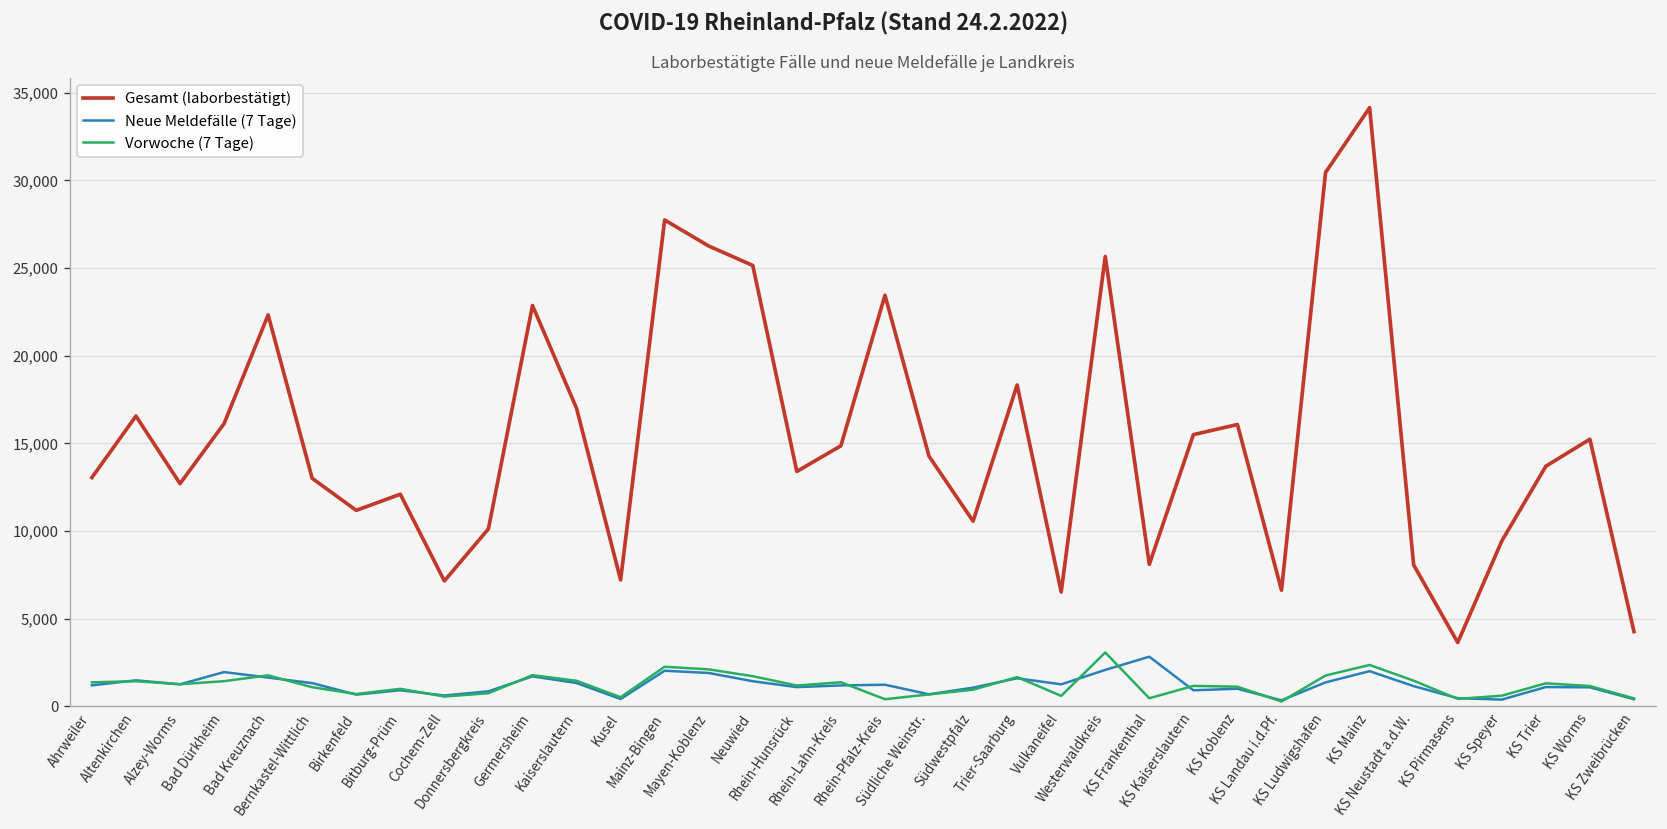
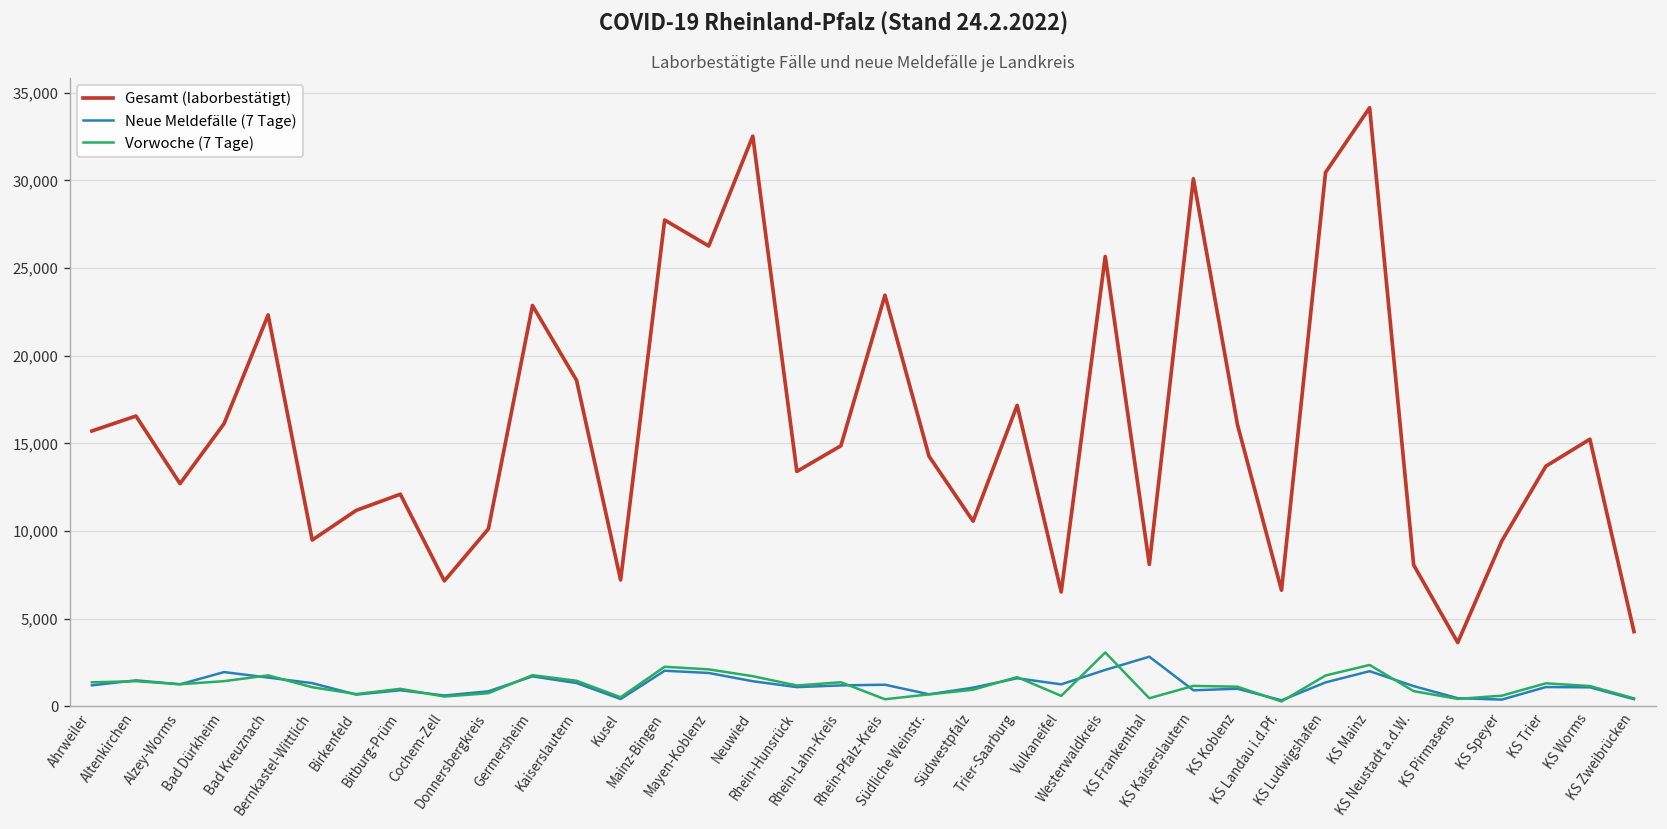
  {
    "Gesamt (laborbestätigt)": {
-     "Ahrweiler": "13,000",
+     "Ahrweiler": "15,700",
      "Altenkirchen": "16,600",
      "Alzey-Worms": "12,700",
      "Bad Dürkheim": "16,100",
      "Bad Kreuznach": "22,300",
-     "Bernkastel-Wittlich": "13,000",
+     "Bernkastel-Wittlich": "9,500",
      "Birkenfeld": "11,200",
      "Bitburg-Prüm": "12,100",
      "Cochem-Zell": "7,100",
      "Donnersbergkreis": "10,100",
      "Germersheim": "22,900",
-     "Kaiserslautern": "17,000",
+     "Kaiserslautern": "18,600",
      "Kusel": "7,200",
      "Mainz-Bingen": "27,700",
      "Mayen-Koblenz": "26,300",
-     "Neuwied": "25,100",
+     "Neuwied": "32,500",
      "Rhein-Hunsrück": "13,400",
      "Rhein-Lahn-Kreis": "14,900",
      "Rhein-Pfalz-Kreis": "23,400",
      "Südliche Weinstr.": "14,300",
      "Südwestpfalz": "10,600",
-     "Trier-Saarburg": "18,300",
+     "Trier-Saarburg": "17,200",
      "Vulkaneifel": "6,500",
      "Westerwaldkreis": "25,700",
      "KS Frankenthal": "8,100",
-     "KS Kaiserslautern": "15,500",
+     "KS Kaiserslautern": "30,100",
      "KS Koblenz": "16,100",
      "KS Landau i.d.Pf.": "6,600",
      "KS Ludwigshafen": "30,400",
      "KS Mainz": "34,100",
      "KS Neustadt a.d.W.": "8,100",
      "KS Pirmasens": "3,600",
      "KS Speyer": "9,400",
      "KS Trier": "13,700",
      "KS Worms": "15,200",
      "KS Zweibrücken": "4,300"
    },
    "Neue Meldefälle (7 Tage)": {
      "Bad Dürkheim": "1,900",
      "Bernkastel-Wittlich": "1,300",
      "Mainz-Bingen": "2,000",
      "Mayen-Koblenz": "1,900",
      "Neuwied": "1,400",
      "Rhein-Lahn-Kreis": "1,200",
      "Rhein-Pfalz-Kreis": "1,200",
      "Vulkaneifel": "1,200",
      "Westerwaldkreis": "2,100",
      "KS Frankenthal": "2,800",
      "KS Kaiserslautern": "900",
      "KS Ludwigshafen": "1,400",
      "KS Mainz": "2,000",
      "KS Neustadt a.d.W.": "1,100",
      "KS Speyer": "400",
      "KS Trier": "1,100"
    },
    "Vorwoche (7 Tage)": {
      "Bad Dürkheim": "1,400",
      "Bernkastel-Wittlich": "1,100",
      "Mainz-Bingen": "2,300",
      "Mayen-Koblenz": "2,100",
      "Neuwied": "1,700",
      "Rhein-Lahn-Kreis": "1,400",
      "Rhein-Pfalz-Kreis": "400",
      "Vulkaneifel": "600",
      "Westerwaldkreis": "3,100",
      "KS Frankenthal": "500",
      "KS Kaiserslautern": "1,200",
      "KS Ludwigshafen": "1,800",
      "KS Mainz": "2,400",
-     "KS Neustadt a.d.W.": "1,500",
+     "KS Neustadt a.d.W.": "900",
      "KS Speyer": "600",
      "KS Trier": "1,300"
    }
  }
